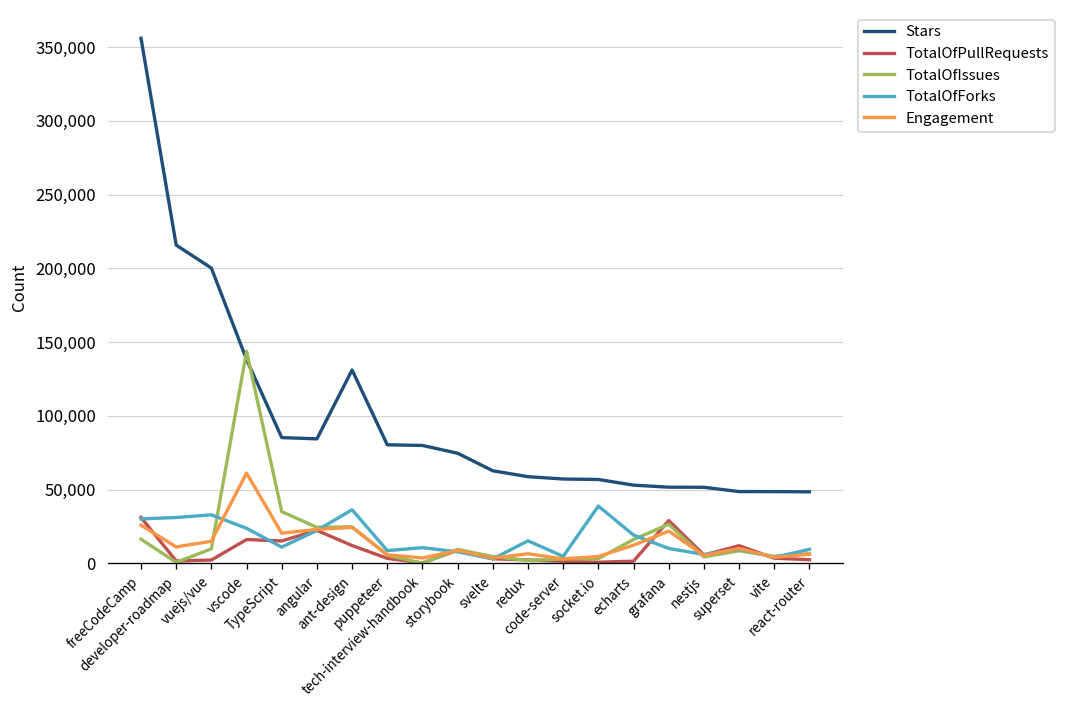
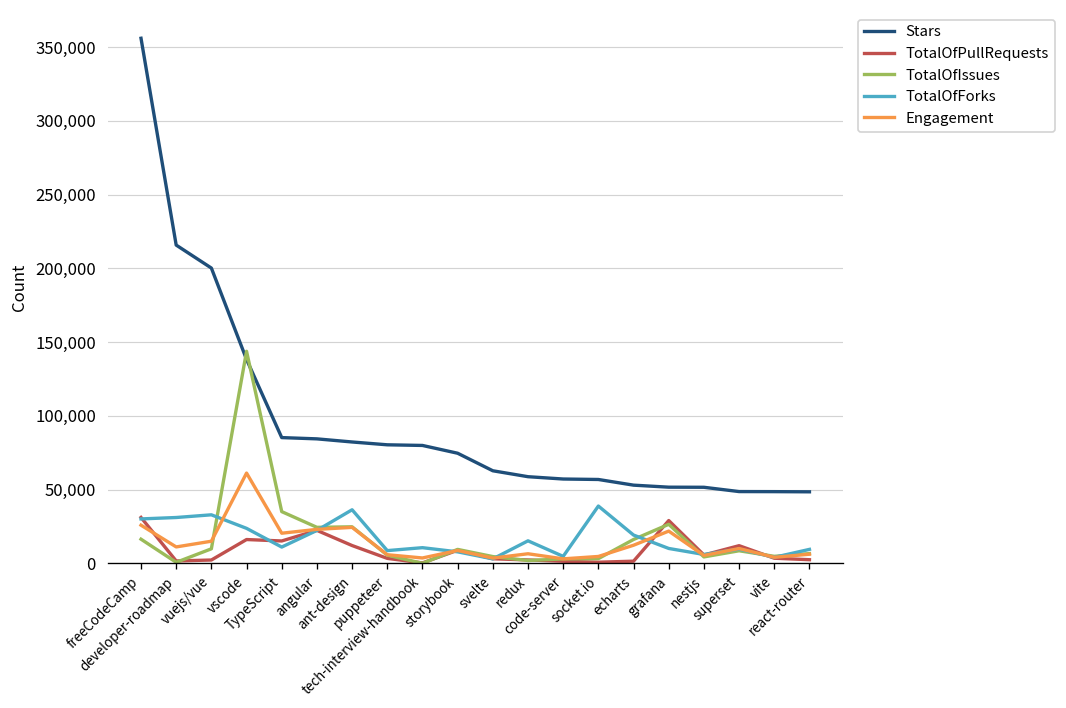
  {
    "Stars": {
      "freeCodeCamp": "356,000",
      "developer-roadmap": "216,000",
      "vuejs/vue": "200,000",
      "vscode": "138,000",
      "TypeScript": "85,000",
      "angular": "84,000",
-     "ant-design": "131,000",
+     "ant-design": "82,000",
      "puppeteer": "80,000",
      "tech-interview-handbook": "80,000",
      "storybook": "75,000",
      "svelte": "63,000",
      "redux": "59,000",
      "code-server": "57,000",
      "socket.io": "57,000",
      "echarts": "53,000",
      "grafana": "52,000",
      "nestjs": "52,000",
      "superset": "49,000",
      "vite": "49,000",
      "react-router": "49,000"
    },
    "TotalOfPullRequests": {
      "vuejs/vue": "2,000",
      "vscode": "16,000",
      "TypeScript": "15,000",
      "ant-design": "12,000",
      "puppeteer": "3,000",
      "socket.io": "1,000",
      "echarts": "2,000",
      "grafana": "29,000",
      "react-router": "3,000"
    },
    "TotalOfIssues": {
      "freeCodeCamp": "16,000",
      "vuejs/vue": "10,000",
      "vscode": "144,000",
      "TypeScript": "35,000",
      "echarts": "16,000",
      "grafana": "27,000"
    },
    "TotalOfForks": {
      "developer-roadmap": "31,000",
      "vuejs/vue": "33,000",
      "vscode": "24,000",
      "TypeScript": "11,000",
      "ant-design": "36,000",
      "puppeteer": "9,000",
      "tech-interview-handbook": "11,000",
      "redux": "15,000",
      "socket.io": "39,000",
      "echarts": "19,000",
      "grafana": "10,000",
      "react-router": "10,000"
    },
    "Engagement": {
      "freeCodeCamp": "26,000",
      "developer-roadmap": "11,000",
      "vuejs/vue": "15,000",
      "vscode": "61,000",
      "TypeScript": "20,000",
      "tech-interview-handbook": "4,000",
      "redux": "7,000",
      "echarts": "12,000",
      "grafana": "22,000"
    }
  }
